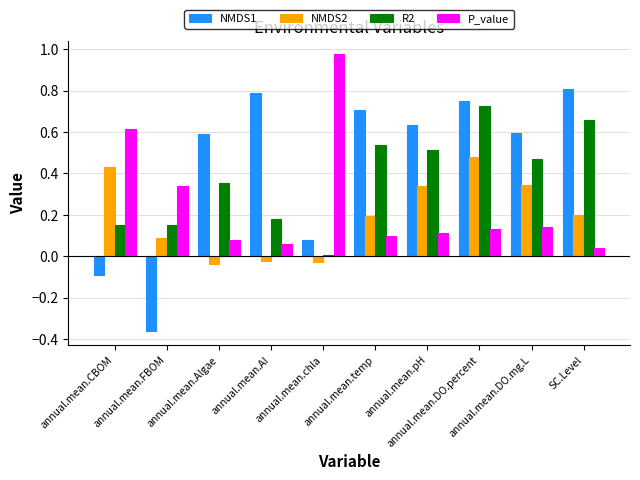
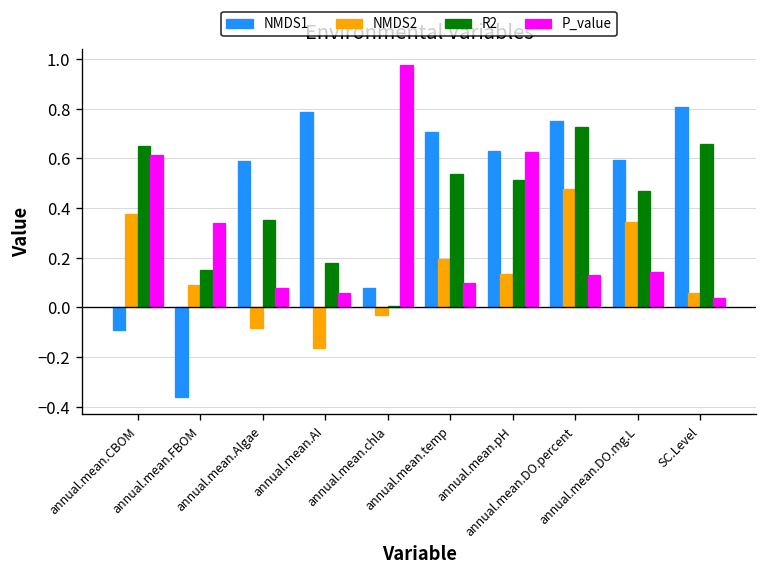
  {
    "NMDS1": {
      "annual.mean.CBOM": -0.09,
      "annual.mean.FBOM": -0.36,
      "annual.mean.Algae": 0.59,
      "annual.mean.AI": 0.79,
      "annual.mean.chla": 0.08,
      "annual.mean.temp": 0.70,
      "annual.mean.pH": 0.63,
      "annual.mean.DO.percent": 0.75,
      "annual.mean.DO.mg.L": 0.59,
      "SC.Level": 0.81
    },
    "NMDS2": {
-     "annual.mean.CBOM": 0.43,
+     "annual.mean.CBOM": 0.38,
      "annual.mean.FBOM": 0.09,
-     "annual.mean.Algae": -0.04,
-     "annual.mean.AI": -0.02,
+     "annual.mean.Algae": -0.08,
+     "annual.mean.AI": -0.16,
      "annual.mean.chla": -0.03,
      "annual.mean.temp": 0.20,
-     "annual.mean.pH": 0.34,
+     "annual.mean.pH": 0.14,
      "annual.mean.DO.percent": 0.48,
      "annual.mean.DO.mg.L": 0.34,
-     "SC.Level": 0.20
+     "SC.Level": 0.06
    },
    "R2": {
-     "annual.mean.CBOM": 0.15,
+     "annual.mean.CBOM": 0.65,
      "annual.mean.FBOM": 0.15,
      "annual.mean.Algae": 0.35,
      "annual.mean.AI": 0.18,
      "annual.mean.temp": 0.54,
      "annual.mean.pH": 0.51,
      "annual.mean.DO.percent": 0.73,
      "annual.mean.DO.mg.L": 0.47,
      "SC.Level": 0.66
    },
    "P_value": {
      "annual.mean.CBOM": 0.62,
      "annual.mean.FBOM": 0.34,
      "annual.mean.Algae": 0.08,
      "annual.mean.AI": 0.06,
      "annual.mean.chla": 0.97,
      "annual.mean.temp": 0.10,
-     "annual.mean.pH": 0.11,
+     "annual.mean.pH": 0.63,
      "annual.mean.DO.percent": 0.13,
      "annual.mean.DO.mg.L": 0.14,
      "SC.Level": 0.04
    }
  }
